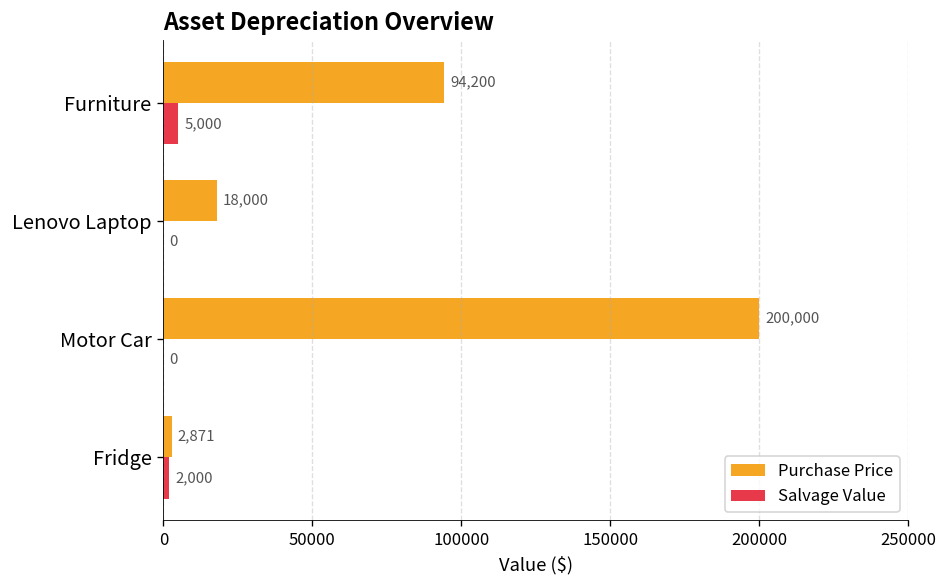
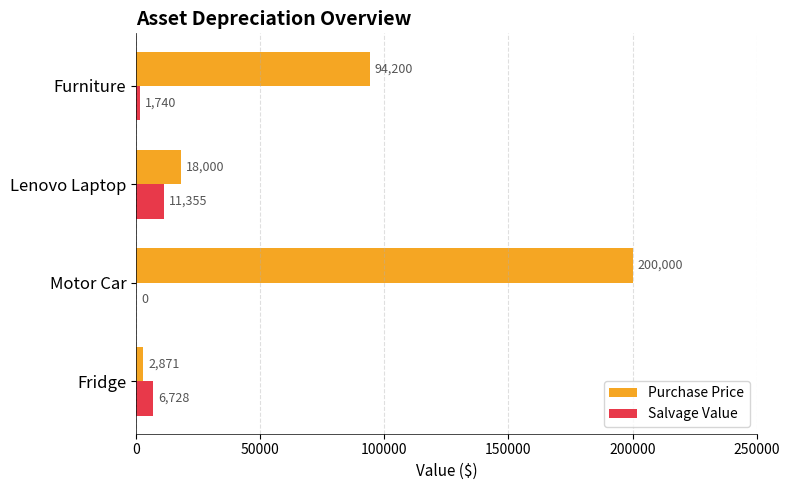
  {
    "Purchase Price": {
      "Furniture": "94,200",
      "Lenovo Laptop": "18,000",
      "Motor Car": "200,000",
      "Fridge": "2,871"
    },
    "Salvage Value": {
-     "Furniture": "5,000",
-     "Lenovo Laptop": "0",
+     "Furniture": "1,740",
+     "Lenovo Laptop": "11,355",
      "Motor Car": "0",
-     "Fridge": "2,000"
+     "Fridge": "6,728"
    }
  }
